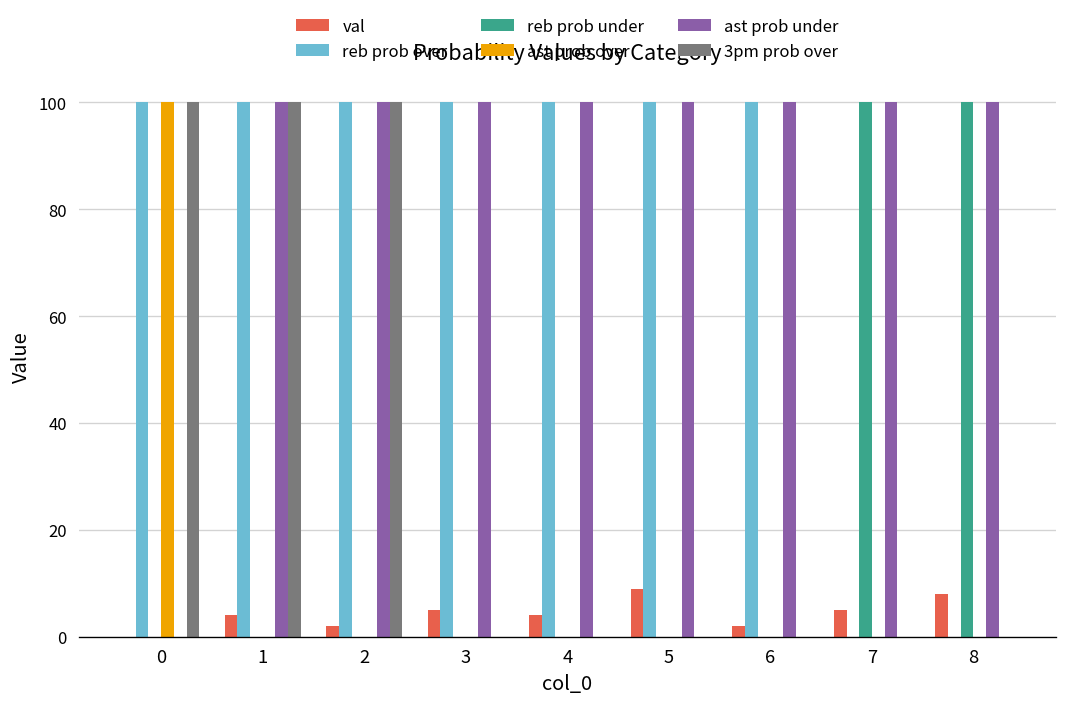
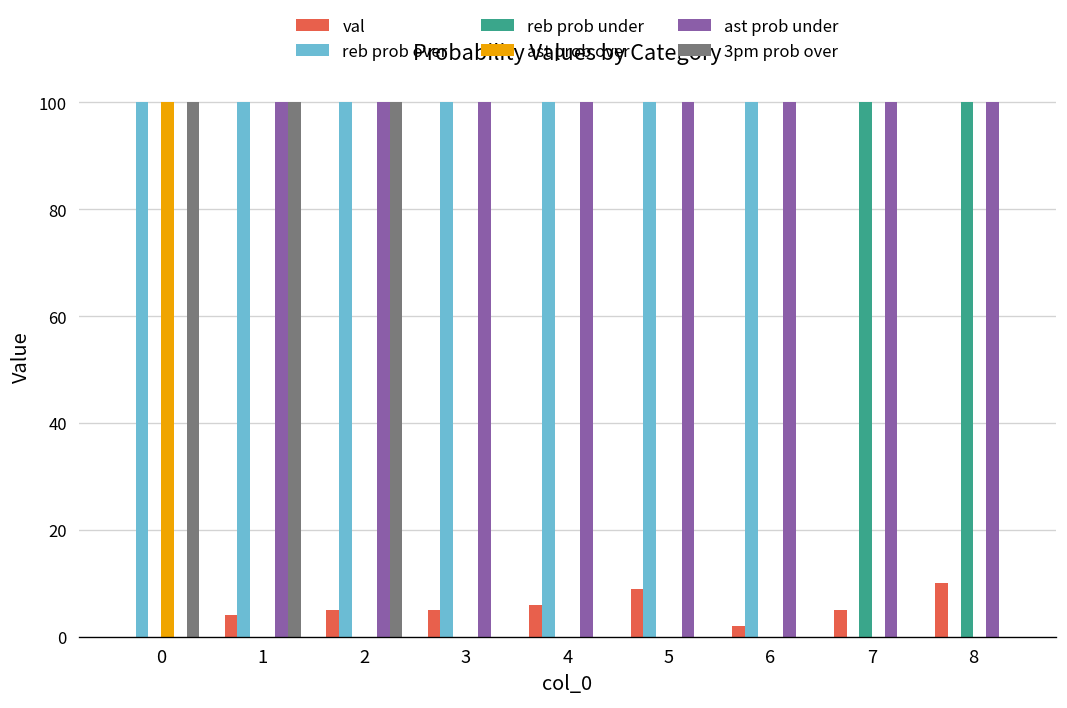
  {
    "val": {
      "0": 0,
      "1": 4,
-     "2": 2,
+     "2": 5,
      "3": 5,
-     "4": 4,
+     "4": 6,
      "5": 9,
      "6": 2,
      "7": 5,
-     "8": 8
+     "8": 10
    },
    "reb prob over": {
      "0": 100,
      "1": 100,
      "2": 100,
      "3": 100,
      "4": 100,
      "5": 100,
      "6": 100,
      "7": 0,
      "8": 0
    },
    "reb prob under": {
      "0": 0,
      "1": 0,
      "2": 0,
      "3": 0,
      "4": 0,
      "5": 0,
      "6": 0,
      "7": 100,
      "8": 100
    },
    "ast prob over": {
      "0": 100,
      "1": 0,
      "2": 0,
      "3": 0,
      "4": 0,
      "5": 0,
      "6": 0,
      "7": 0,
      "8": 0
    }
  }
